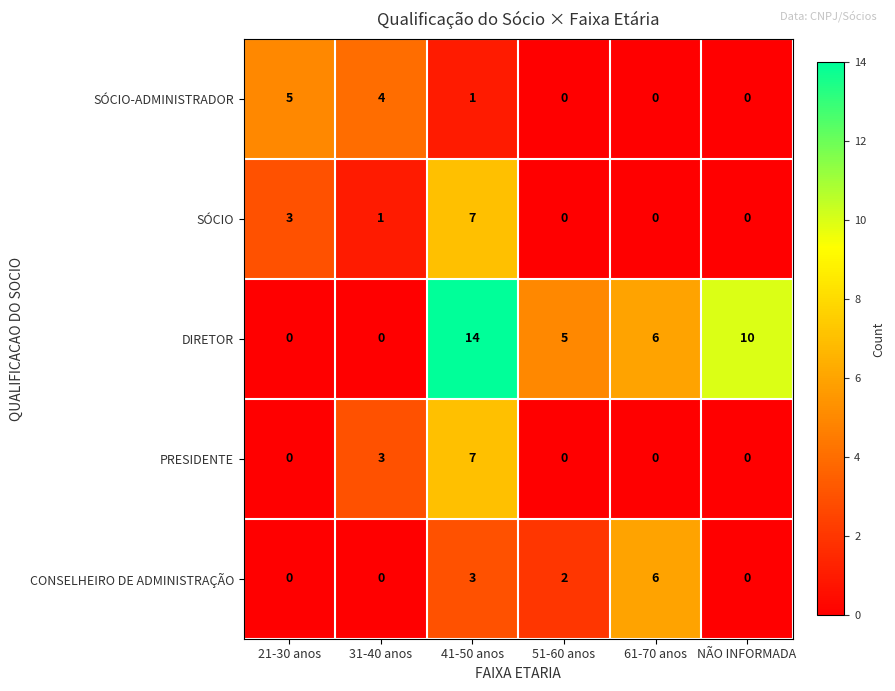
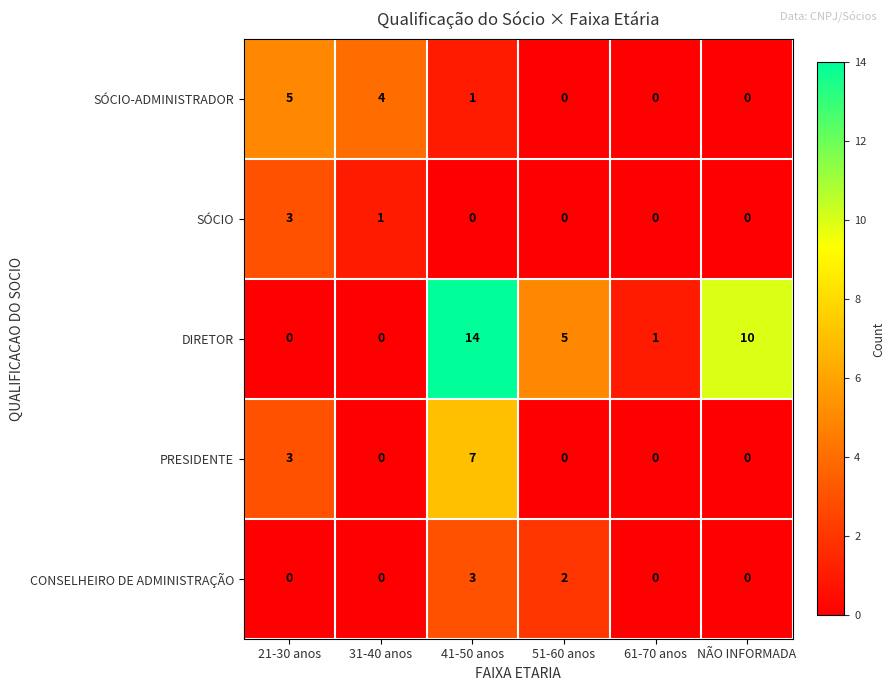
  {
    "SÓCIO-ADMINISTRADOR": {
      "21-30 anos": 5,
      "31-40 anos": 4,
      "41-50 anos": 1,
      "51-60 anos": 0,
      "61-70 anos": 0,
      "NÃO INFORMADA": 0
    },
    "SÓCIO": {
      "21-30 anos": 3,
      "31-40 anos": 1,
-     "41-50 anos": 7,
+     "41-50 anos": 0,
      "51-60 anos": 0,
      "61-70 anos": 0,
      "NÃO INFORMADA": 0
    },
    "DIRETOR": {
      "21-30 anos": 0,
      "31-40 anos": 0,
      "41-50 anos": 14,
      "51-60 anos": 5,
-     "61-70 anos": 6,
+     "61-70 anos": 1,
      "NÃO INFORMADA": 10
    },
    "PRESIDENTE": {
-     "21-30 anos": 0,
-     "31-40 anos": 3,
+     "21-30 anos": 3,
+     "31-40 anos": 0,
      "41-50 anos": 7,
      "51-60 anos": 0,
      "61-70 anos": 0,
      "NÃO INFORMADA": 0
    },
    "CONSELHEIRO DE ADMINISTRAÇÃO": {
      "21-30 anos": 0,
      "31-40 anos": 0,
      "41-50 anos": 3,
      "51-60 anos": 2,
-     "61-70 anos": 6,
+     "61-70 anos": 0,
      "NÃO INFORMADA": 0
    }
  }
